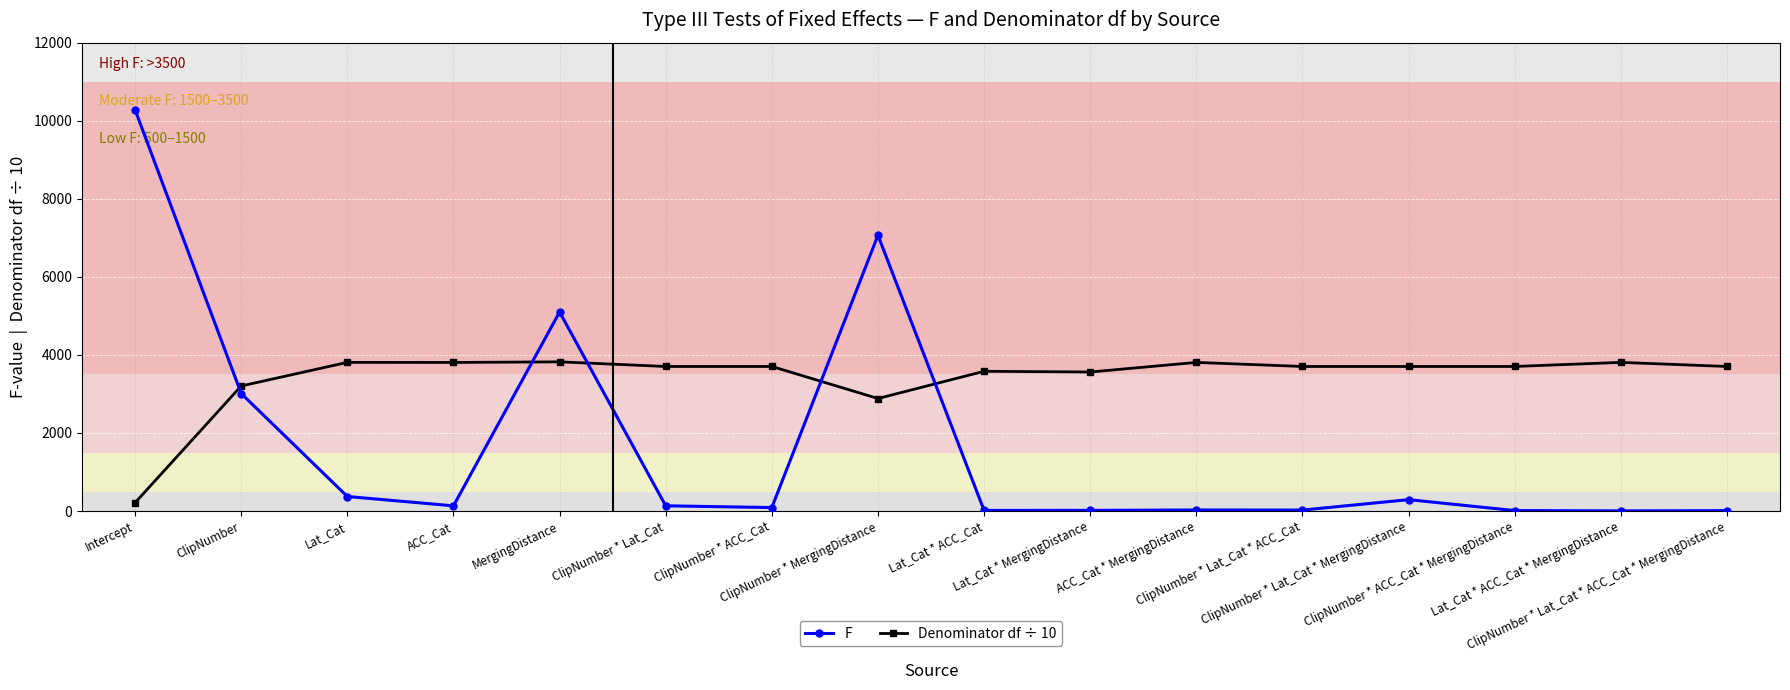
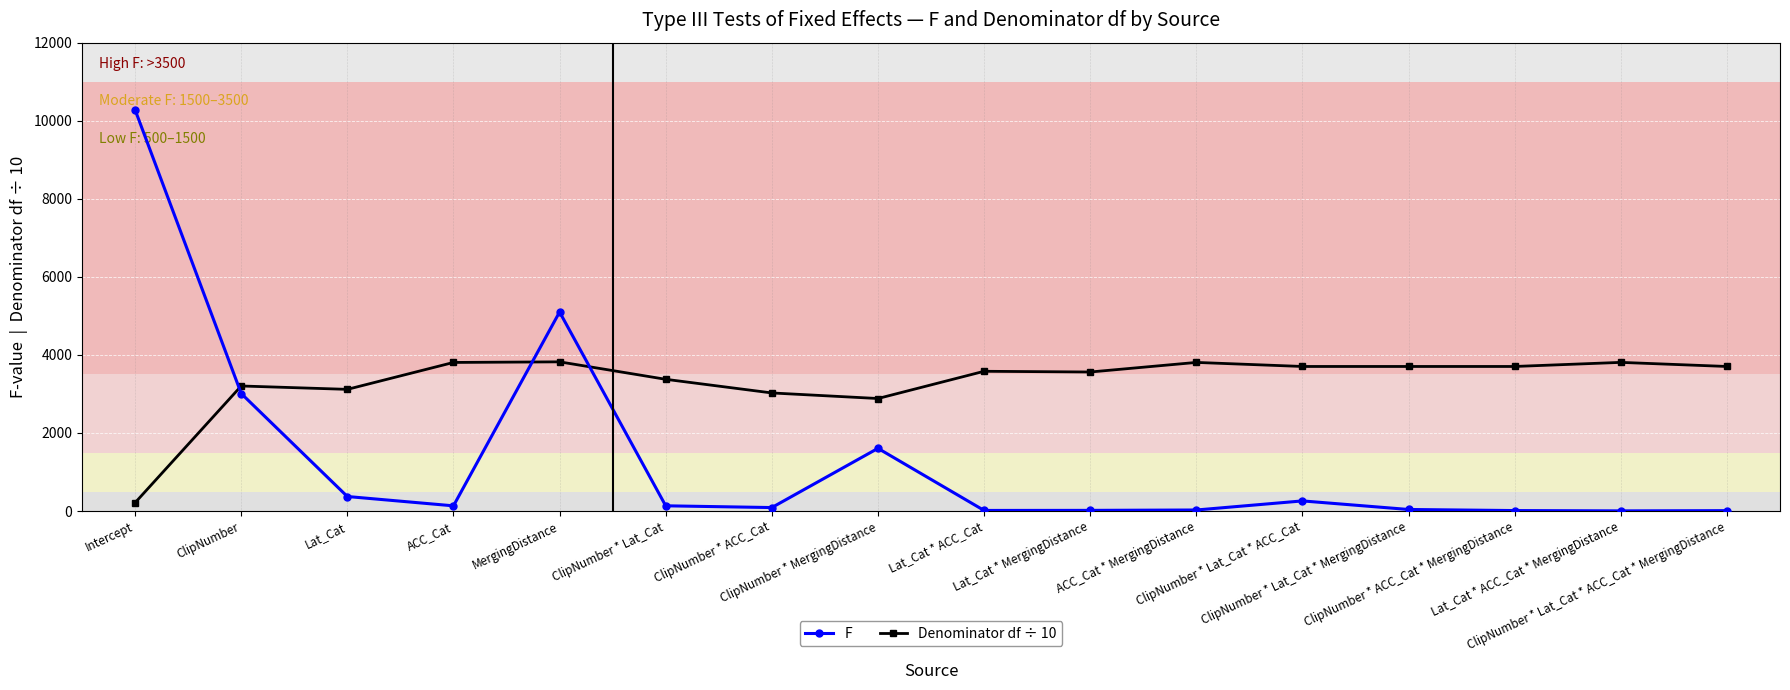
  {
    "F": {
      "ClipNumber": 3000,
      "Lat_Cat": 400,
      "ACC_Cat": 100,
      "MergingDistance": 5100,
      "ClipNumber * Lat_Cat": 100,
      "ClipNumber * ACC_Cat": 100,
-     "ClipNumber * MergingDistance": 7100,
+     "ClipNumber * MergingDistance": 1600,
      "Lat_Cat * ACC_Cat": 0,
      "Lat_Cat * MergingDistance": 0,
      "ACC_Cat * MergingDistance": 0,
-     "ClipNumber * Lat_Cat * ACC_Cat": 0,
-     "ClipNumber * Lat_Cat * MergingDistance": 300,
+     "ClipNumber * Lat_Cat * ACC_Cat": 300,
+     "ClipNumber * Lat_Cat * MergingDistance": 0,
      "ClipNumber * ACC_Cat * MergingDistance": 0,
      "Lat_Cat * ACC_Cat * MergingDistance": 0,
      "ClipNumber * Lat_Cat * ACC_Cat * MergingDistance": 0
    },
    "Denominator df ÷ 10": {
      "Intercept": 200,
      "ClipNumber": 3200,
-     "Lat_Cat": 3800,
+     "Lat_Cat": 3100,
      "ACC_Cat": 3800,
      "MergingDistance": 3800,
-     "ClipNumber * Lat_Cat": 3700,
-     "ClipNumber * ACC_Cat": 3700,
+     "ClipNumber * Lat_Cat": 3400,
+     "ClipNumber * ACC_Cat": 3000,
      "ClipNumber * MergingDistance": 2900,
      "Lat_Cat * ACC_Cat": 3600,
      "Lat_Cat * MergingDistance": 3600,
      "ACC_Cat * MergingDistance": 3800,
      "ClipNumber * Lat_Cat * ACC_Cat": 3700,
      "ClipNumber * Lat_Cat * MergingDistance": 3700,
      "ClipNumber * ACC_Cat * MergingDistance": 3700,
      "Lat_Cat * ACC_Cat * MergingDistance": 3800,
      "ClipNumber * Lat_Cat * ACC_Cat * MergingDistance": 3700
    }
  }
